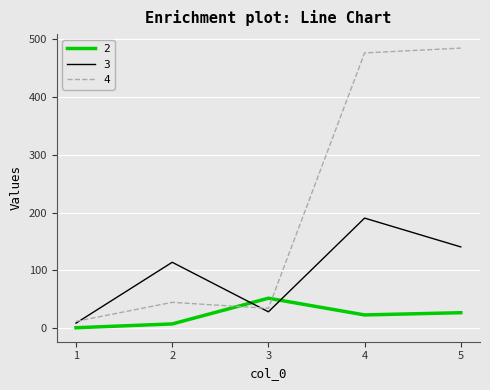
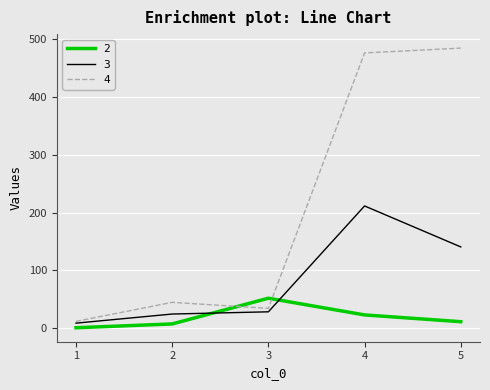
  {
    "2": {
      "1": 0,
      "2": 10,
      "3": 50,
      "4": 20,
-     "5": 30
+     "5": 10
    },
    "3": {
-     "2": 110,
+     "2": 20,
      "3": 30,
-     "4": 190,
+     "4": 210,
      "5": 140
    },
    "4": {
      "2": 40,
      "3": 30,
      "4": 480,
      "5": 480
    }
  }
